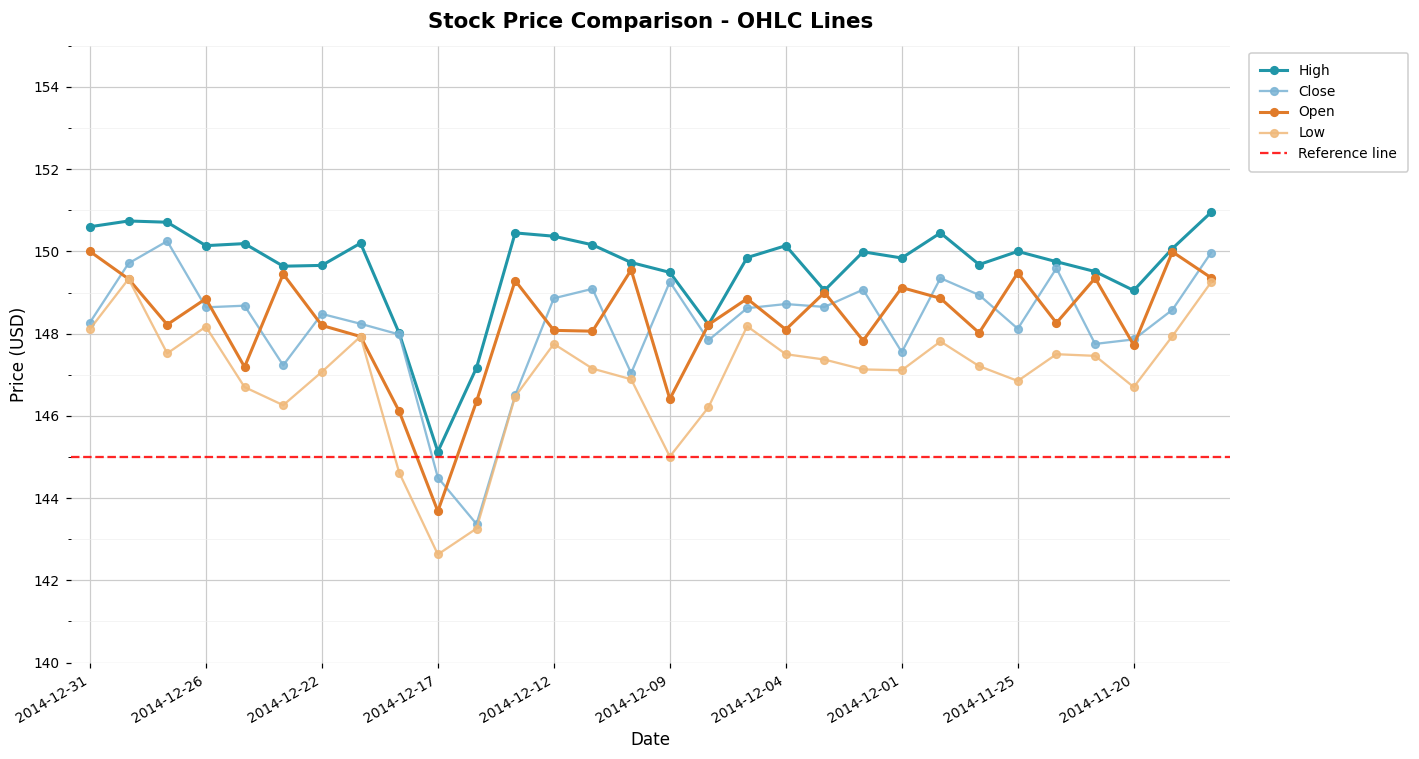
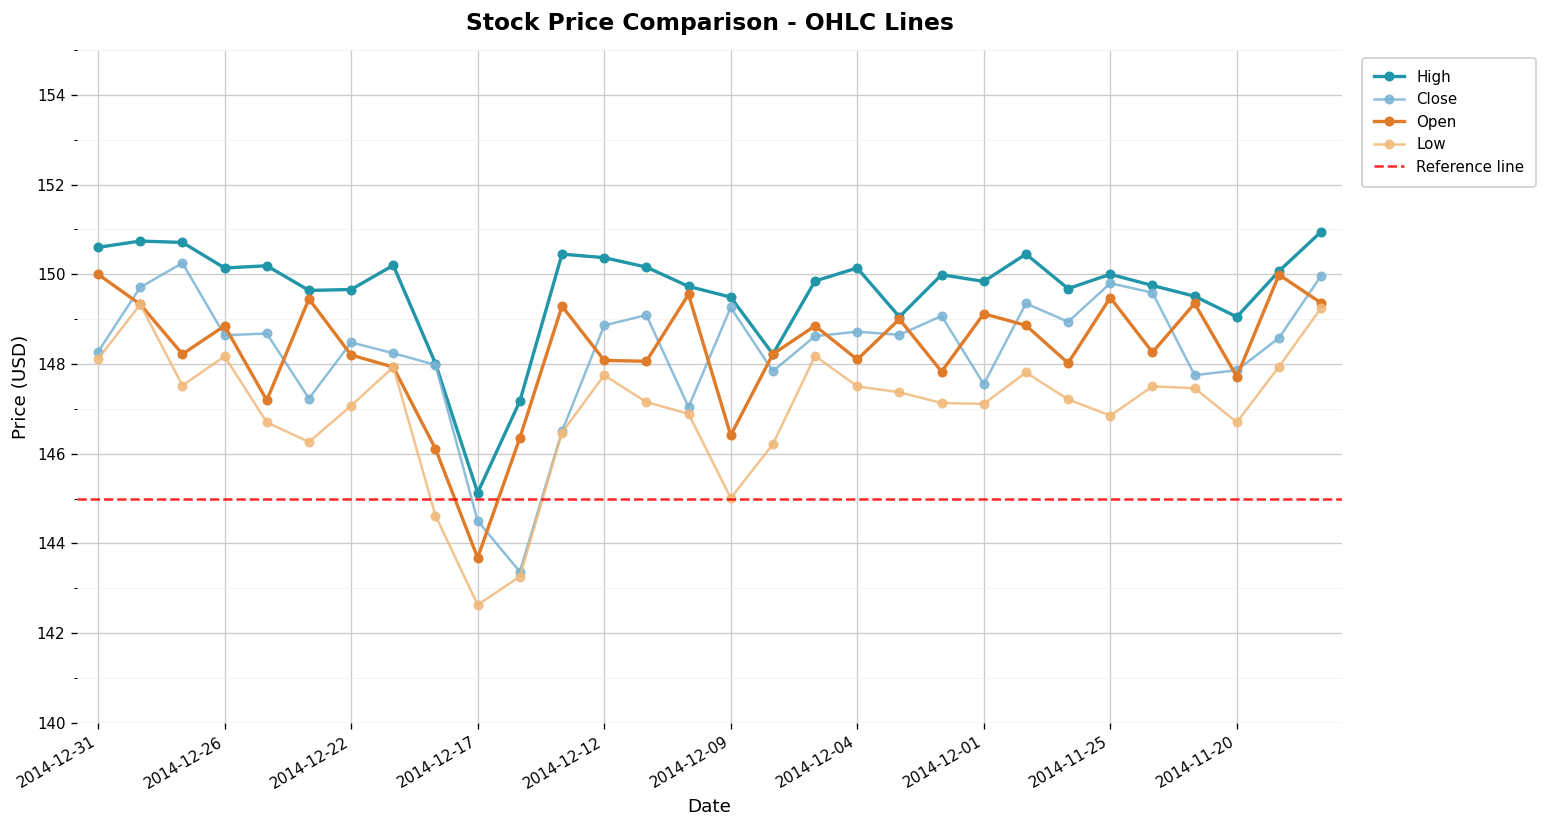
  {
    "High": {
      "2014-12-31": 150.6,
      "2014-12-26": 150.1,
      "2014-12-22": 149.7,
      "2014-12-17": 145.1,
      "2014-12-12": 150.4,
      "2014-12-09": 149.5,
      "2014-12-04": 150.1,
      "2014-12-01": 149.8,
      "2014-11-25": 150.0,
      "2014-11-20": 149.1
    },
    "Close": {
      "2014-12-31": 148.3,
      "2014-12-26": 148.6,
      "2014-12-22": 148.5,
      "2014-12-17": 144.5,
      "2014-12-12": 148.9,
      "2014-12-09": 149.3,
      "2014-12-04": 148.7,
      "2014-12-01": 147.6,
-     "2014-11-25": 148.1,
+     "2014-11-25": 149.8,
      "2014-11-20": 147.9
    },
    "Open": {
      "2014-12-31": 150.0,
      "2014-12-26": 148.9,
      "2014-12-22": 148.2,
      "2014-12-17": 143.7,
      "2014-12-12": 148.1,
      "2014-12-09": 146.4,
      "2014-12-04": 148.1,
      "2014-12-01": 149.1,
      "2014-11-25": 149.5,
      "2014-11-20": 147.7
    },
    "Low": {
      "2014-12-31": 148.1,
      "2014-12-26": 148.2,
      "2014-12-22": 147.1,
      "2014-12-17": 142.6,
      "2014-12-12": 147.8,
      "2014-12-09": 145.0,
      "2014-12-04": 147.5,
      "2014-12-01": 147.1,
      "2014-11-25": 146.9,
      "2014-11-20": 146.7
    }
  }
